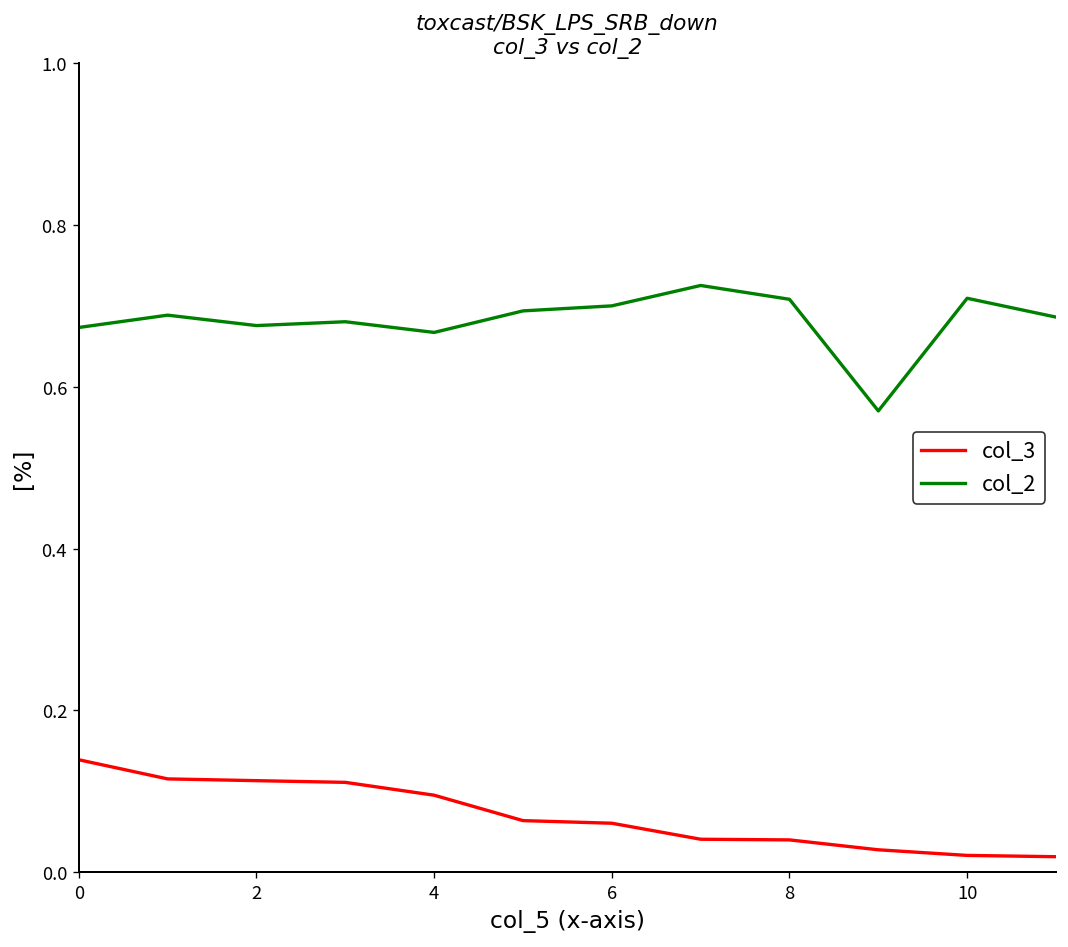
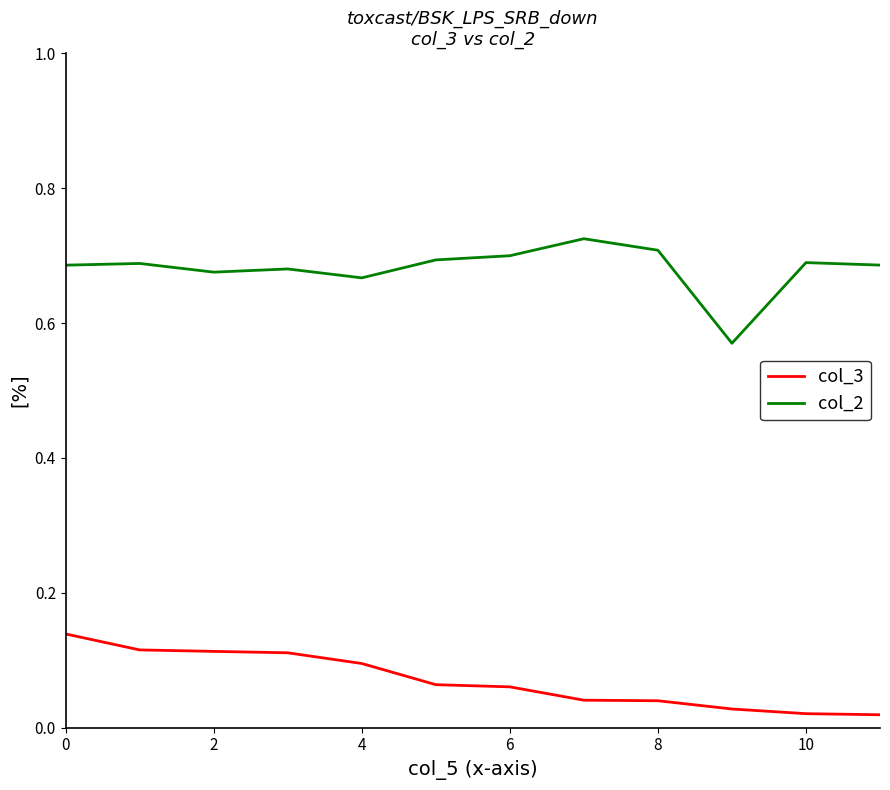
  {
    "col_3": {
      "0": 0.14,
      "2": 0.11,
      "4": 0.10,
      "6": 0.06,
      "8": 0.04,
      "10": 0.02
    },
    "col_2": {
-     "0": 0.67,
+     "0": 0.69,
      "2": 0.68,
      "4": 0.67,
      "6": 0.70,
      "8": 0.71,
-     "10": 0.71
+     "10": 0.69
    }
  }
